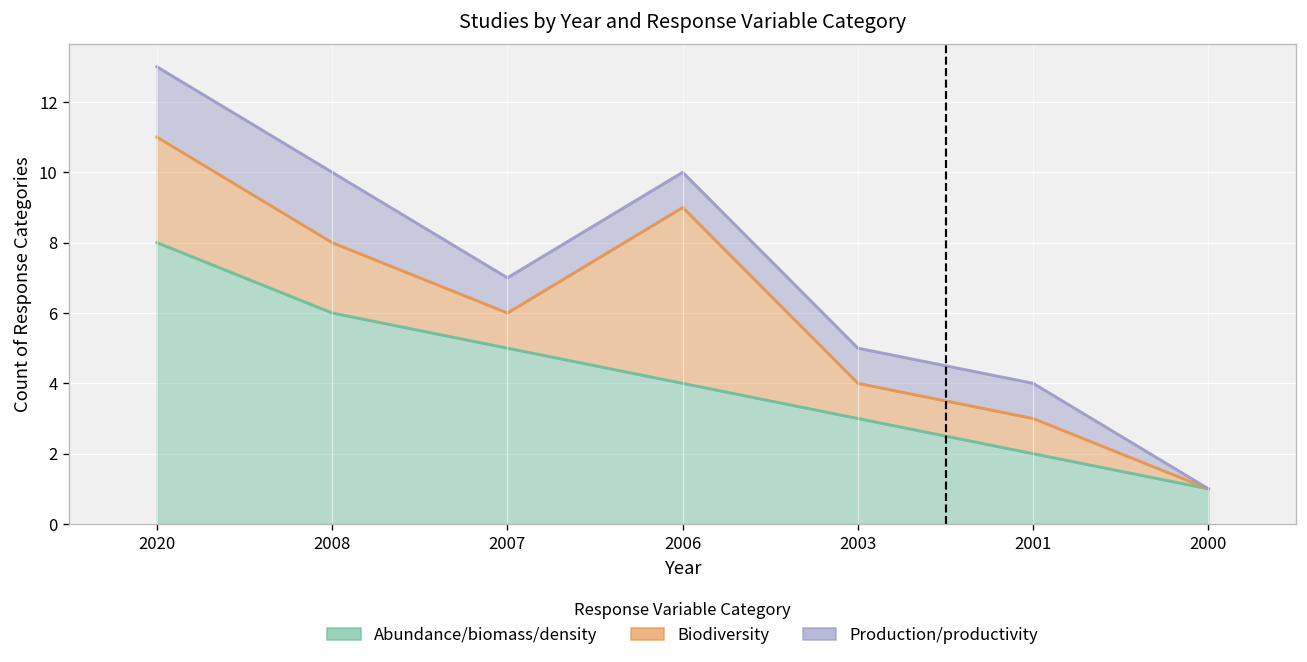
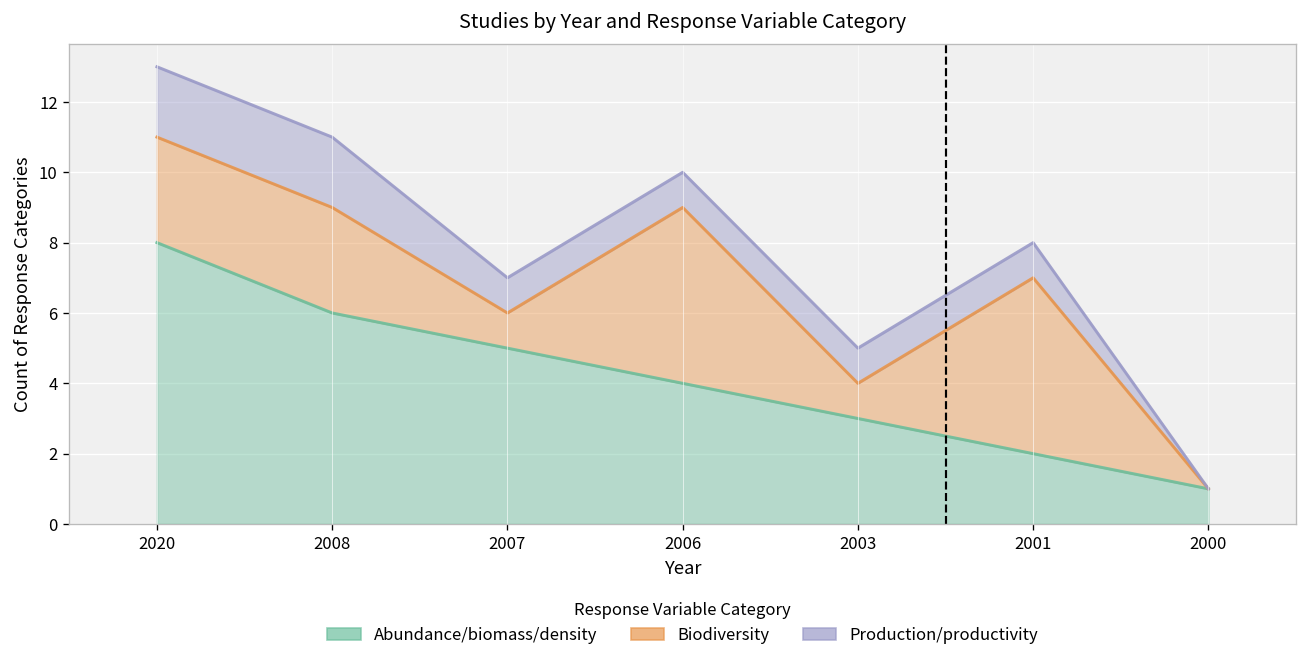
  {
    "Biodiversity": {
      "2020": 3,
-     "2008": 2,
+     "2008": 3,
      "2007": 1,
      "2006": 5,
      "2003": 1,
-     "2001": 1
+     "2001": 5
    }
  }
